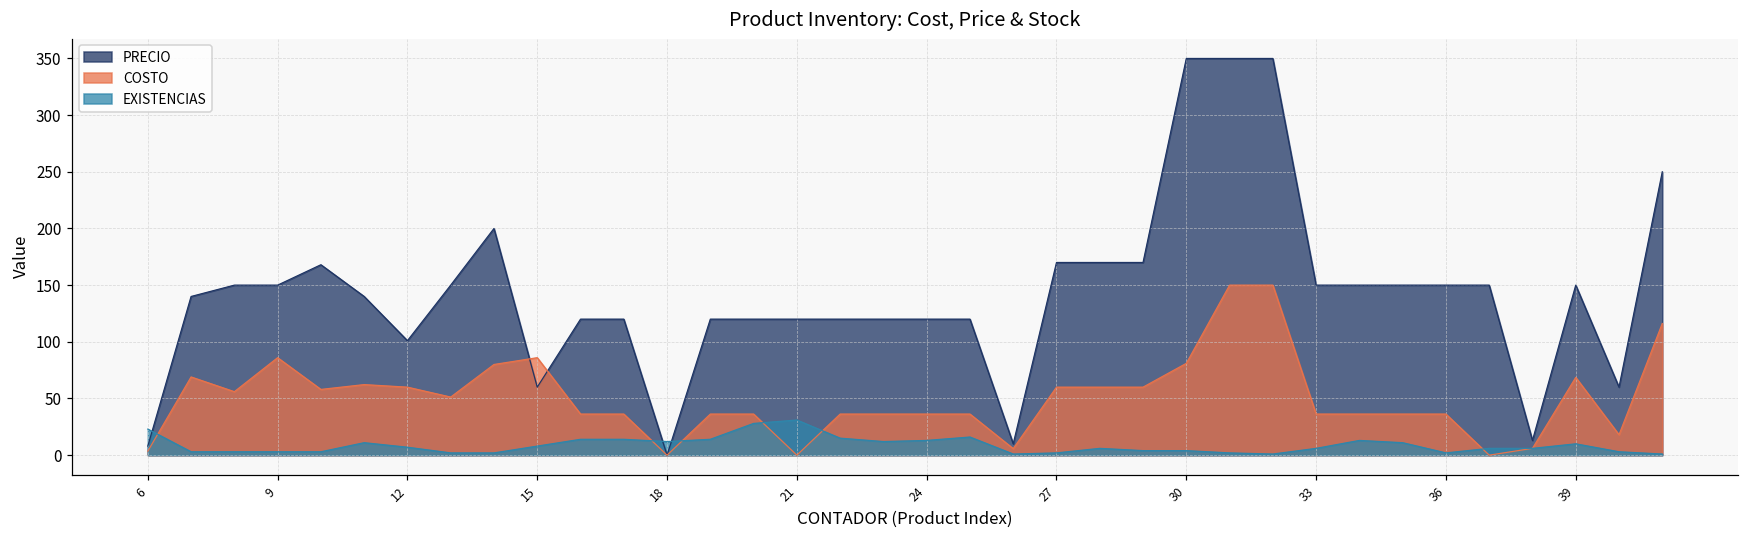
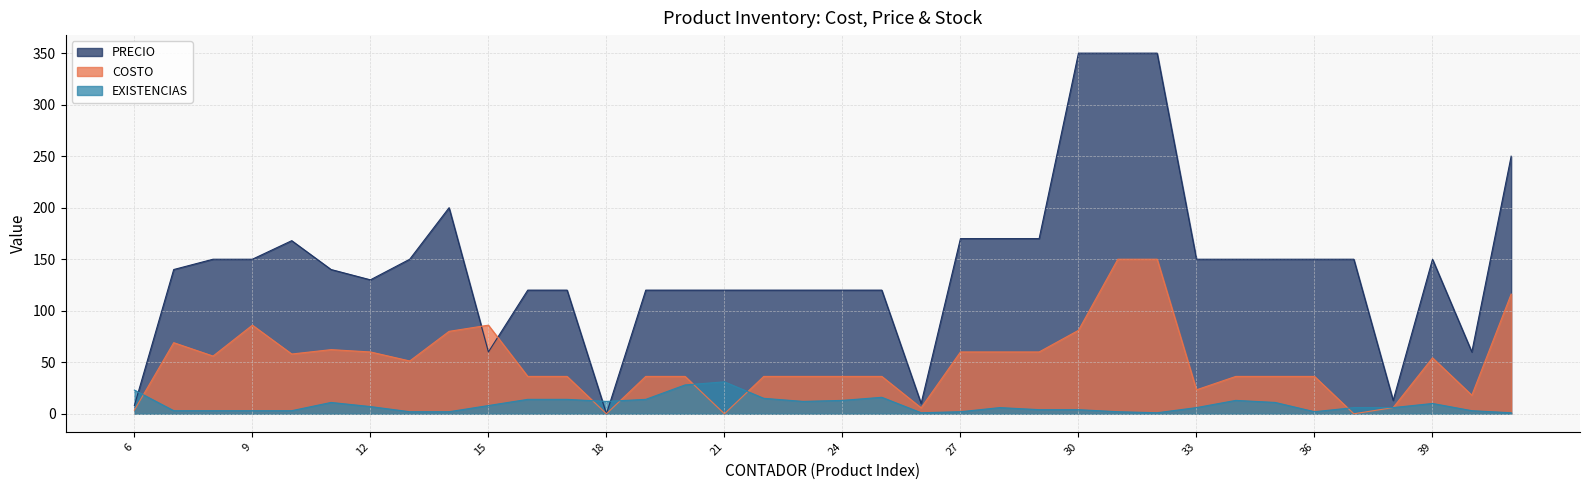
  {
    "PRECIO": {
      "6": 8,
      "9": 150,
-     "12": 101,
+     "12": 130,
      "15": 60,
      "21": 120,
      "24": 120,
      "27": 170,
      "30": 350,
      "33": 150,
      "36": 150,
      "39": 150
    },
    "COSTO": {
      "6": 4,
      "9": 86,
      "12": 60,
      "15": 86,
      "21": 0,
      "24": 36,
      "27": 60,
      "30": 81,
-     "33": 36,
+     "33": 23,
      "36": 36,
-     "39": 69
+     "39": 54
    },
    "EXISTENCIAS": {
      "6": 23,
      "9": 3,
      "12": 7,
      "15": 8,
      "18": 12,
      "21": 31,
      "24": 13,
      "27": 2,
      "30": 4,
      "33": 6,
      "36": 2,
      "39": 10
    }
  }
